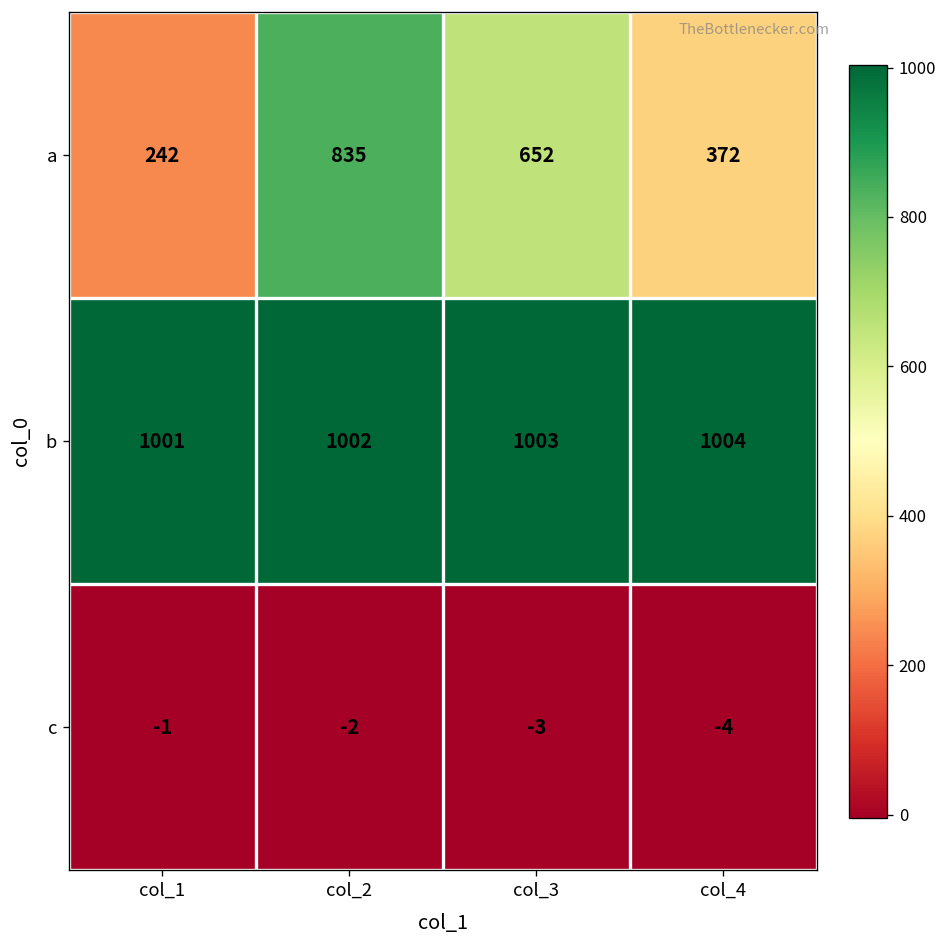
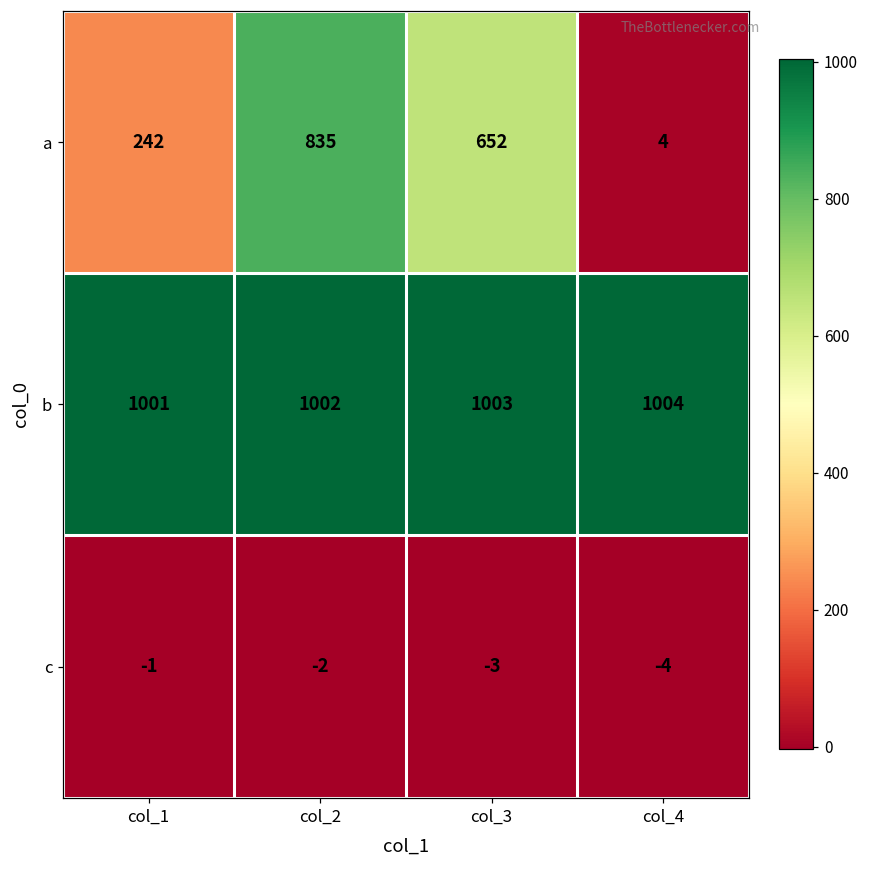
  {
    "a": {
      "col_1": 242,
      "col_2": 835,
      "col_3": 652,
-     "col_4": 372
+     "col_4": 4
    },
    "b": {
      "col_1": 1001,
      "col_2": 1002,
      "col_3": 1003,
      "col_4": 1004
    },
    "c": {
      "col_1": -1,
      "col_2": -2,
      "col_3": -3,
      "col_4": -4
    }
  }
